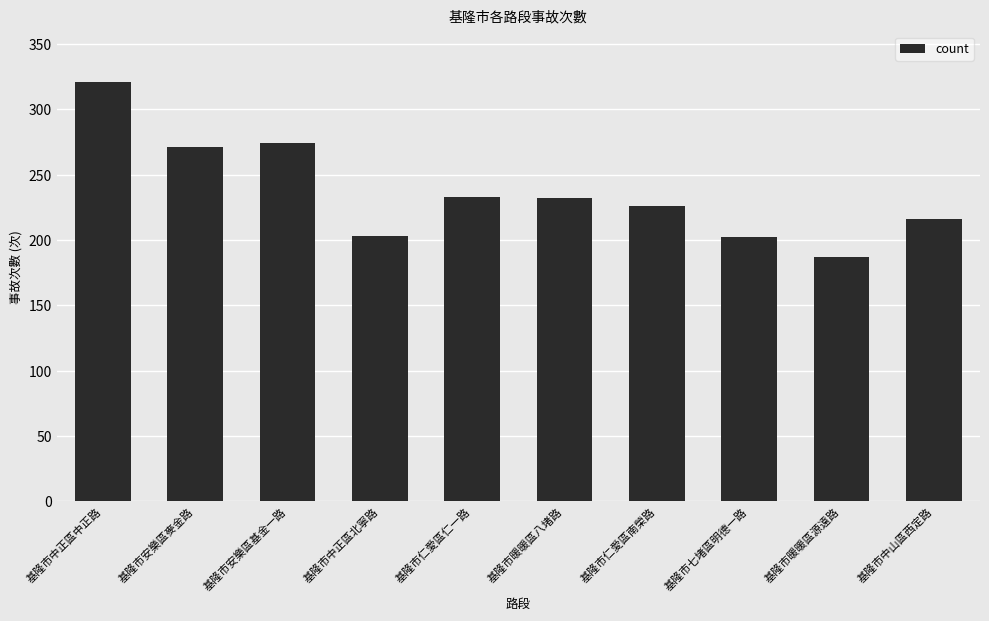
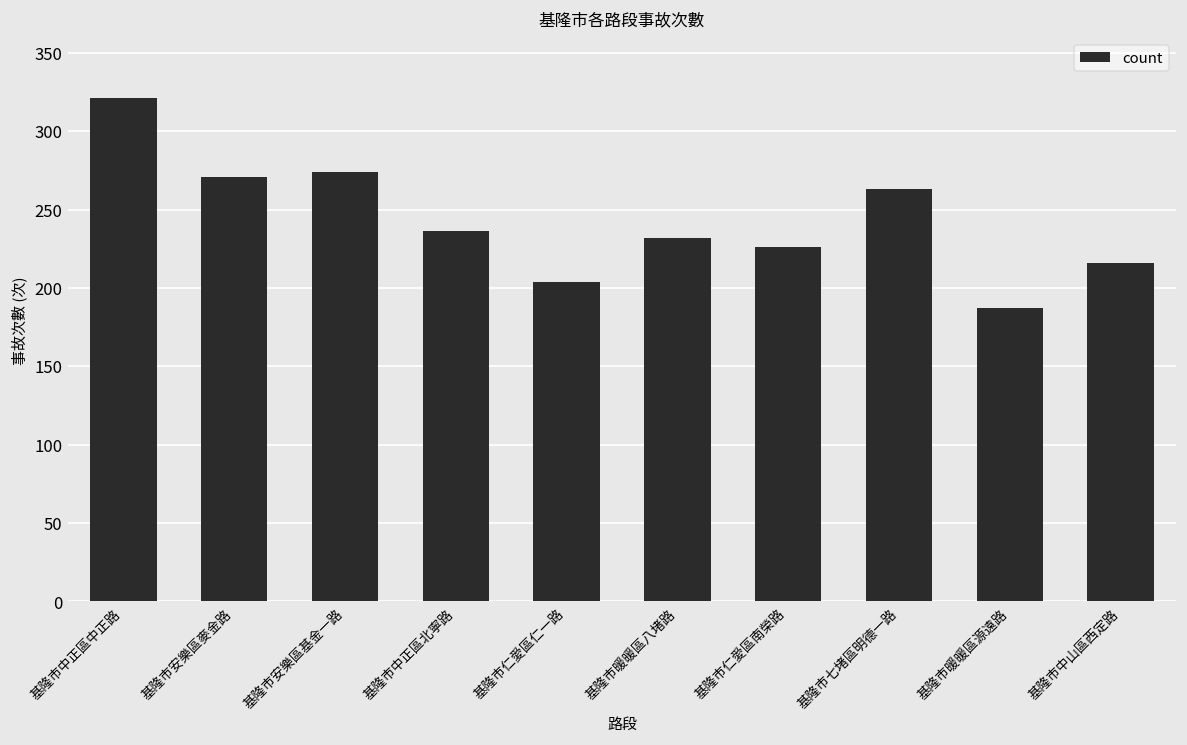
  {
    "基隆市中正區中正路": 321,
    "基隆市安樂區麥金路": 271,
    "基隆市安樂區基金一路": 274,
-   "基隆市中正區北寧路": 203,
-   "基隆市仁愛區仁一路": 233,
+   "基隆市中正區北寧路": 236,
+   "基隆市仁愛區仁一路": 204,
    "基隆市暖暖區八堵路": 232,
    "基隆市仁愛區南榮路": 226,
-   "基隆市七堵區明德一路": 202,
+   "基隆市七堵區明德一路": 263,
    "基隆市暖暖區源遠路": 187,
    "基隆市中山區西定路": 216
  }
